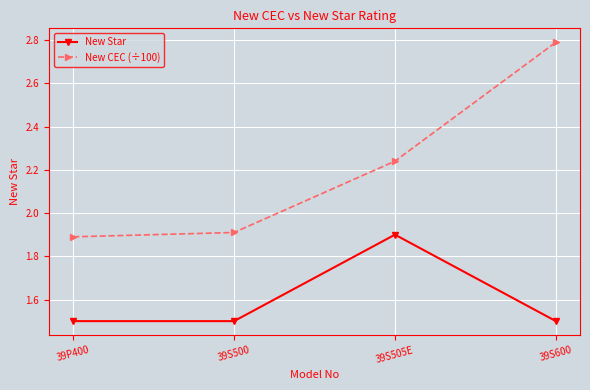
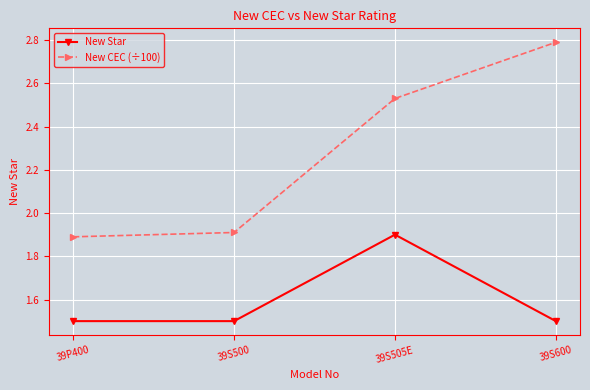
  {
    "New Star": {
      "39P400": 1.50,
      "39S500": 1.50,
      "39S505E": 1.90,
      "39S600": 1.50
    },
    "New CEC (÷100)": {
      "39P400": 1.89,
      "39S500": 1.91,
-     "39S505E": 2.24,
+     "39S505E": 2.53,
      "39S600": 2.79
    }
  }
